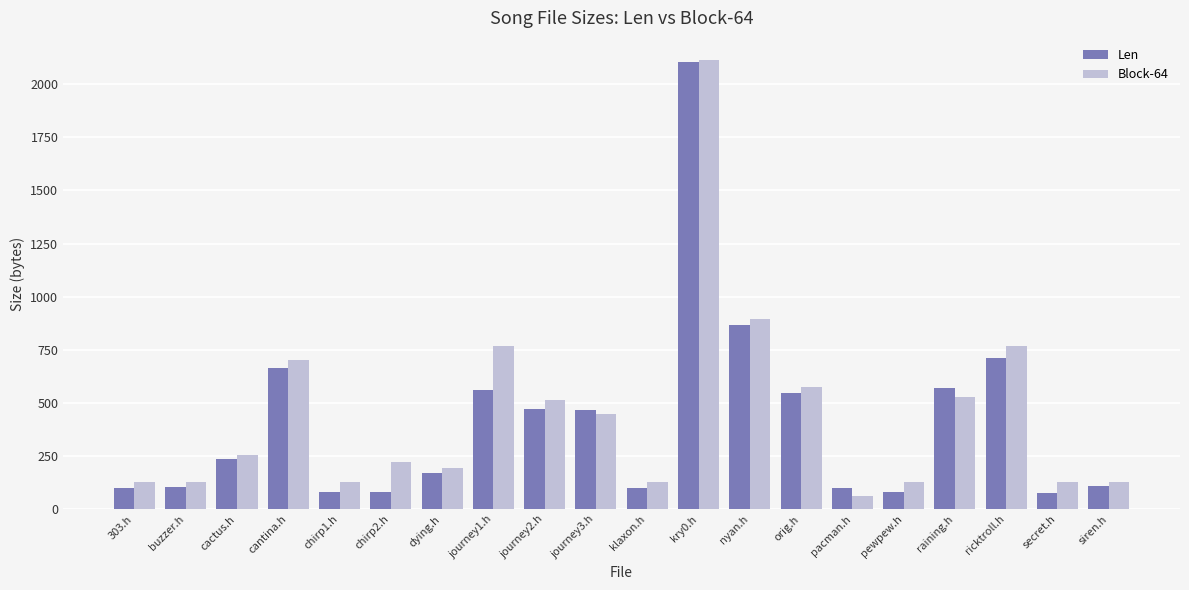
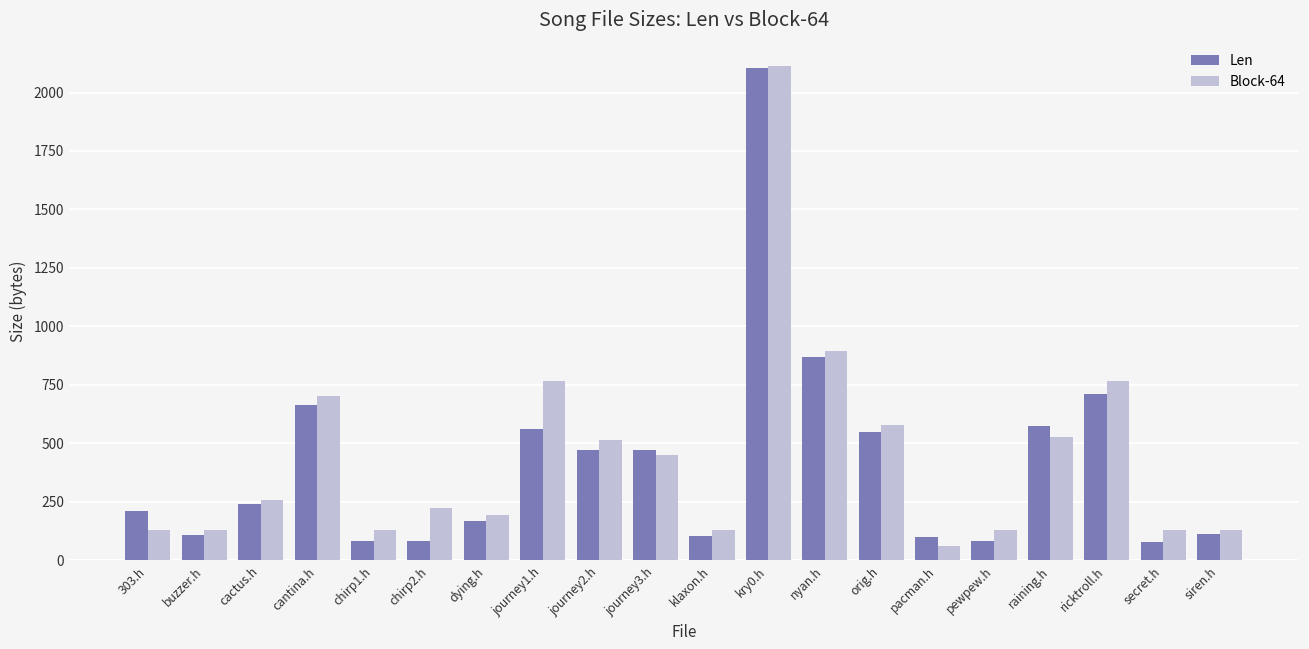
  {
    "Len": {
-     "303.h": 100,
+     "303.h": 210,
      "buzzer.h": 110,
      "cactus.h": 240,
      "cantina.h": 660,
      "chirp1.h": 80,
      "chirp2.h": 80,
      "dying.h": 170,
      "journey1.h": 560,
      "journey2.h": 470,
      "journey3.h": 470,
      "klaxon.h": 100,
      "kry0.h": 2110,
      "nyan.h": 870,
      "orig.h": 550,
      "pacman.h": 100,
      "pewpew.h": 80,
      "raining.h": 570,
      "ricktroll.h": 710,
      "secret.h": 80,
      "siren.h": 110
    },
    "Block-64": {
      "303.h": 130,
      "buzzer.h": 130,
      "cactus.h": 260,
      "cantina.h": 700,
      "chirp1.h": 130,
      "chirp2.h": 220,
      "dying.h": 190,
      "journey1.h": 770,
      "journey2.h": 510,
      "journey3.h": 450,
      "klaxon.h": 130,
      "kry0.h": 2110,
      "nyan.h": 900,
      "orig.h": 580,
      "pacman.h": 60,
      "pewpew.h": 130,
      "raining.h": 530,
      "ricktroll.h": 770,
      "secret.h": 130,
      "siren.h": 130
    }
  }
